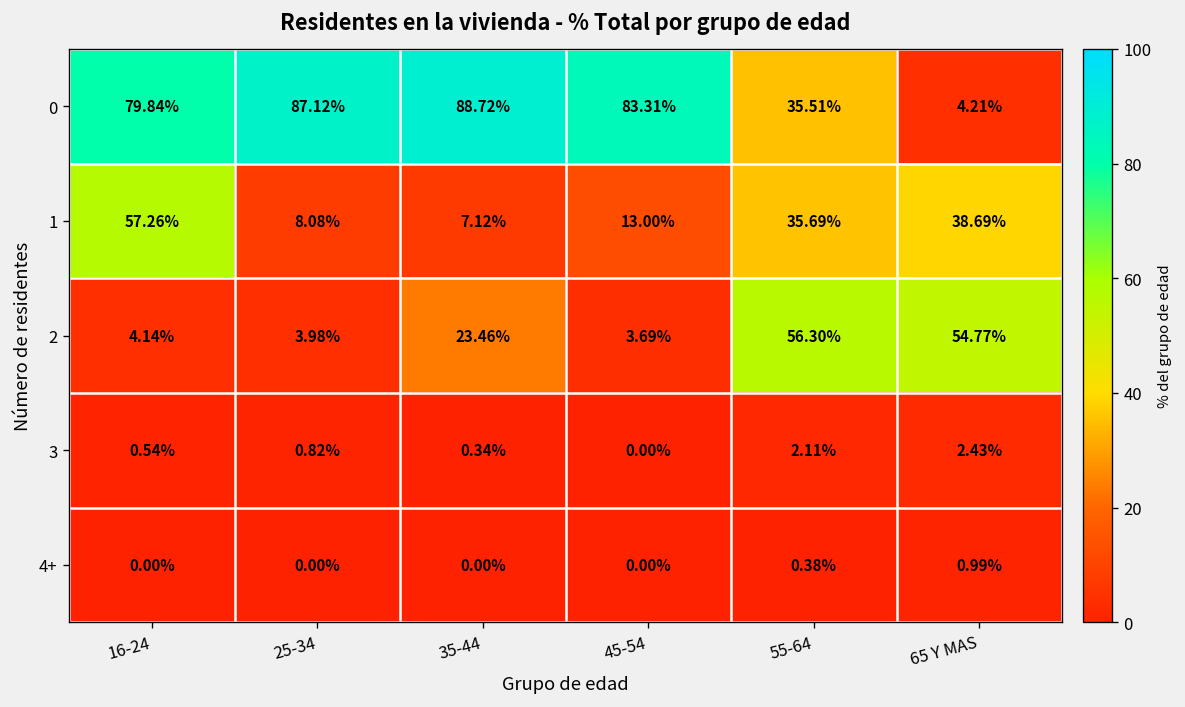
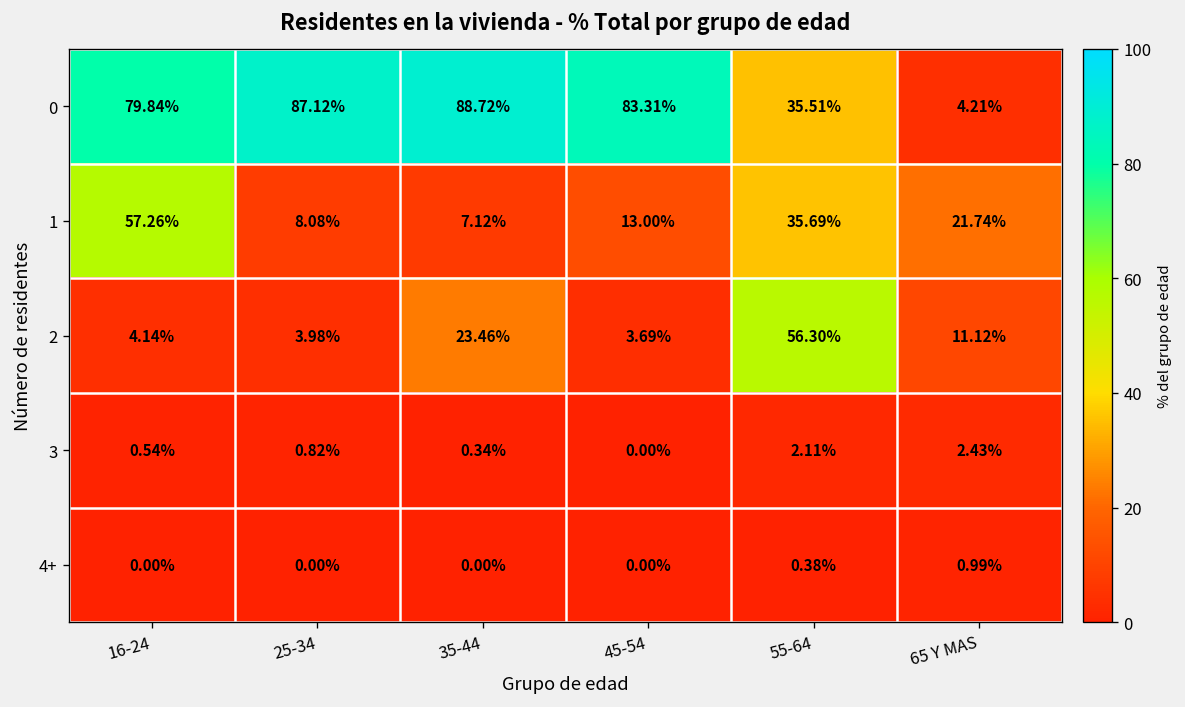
  {
    "0": {
      "16-24": "79.84%",
      "25-34": "87.12%",
      "35-44": "88.72%",
      "45-54": "83.31%",
      "55-64": "35.51%",
      "65 Y MAS": "4.21%"
    },
    "1": {
      "16-24": "57.26%",
      "25-34": "8.08%",
      "35-44": "7.12%",
      "45-54": "13.00%",
      "55-64": "35.69%",
-     "65 Y MAS": "38.69%"
+     "65 Y MAS": "21.74%"
    },
    "2": {
      "16-24": "4.14%",
      "25-34": "3.98%",
      "35-44": "23.46%",
      "45-54": "3.69%",
      "55-64": "56.30%",
-     "65 Y MAS": "54.77%"
+     "65 Y MAS": "11.12%"
    },
    "3": {
      "16-24": "0.54%",
      "25-34": "0.82%",
      "35-44": "0.34%",
      "45-54": "0.00%",
      "55-64": "2.11%",
      "65 Y MAS": "2.43%"
    },
    "4+": {
      "16-24": "0.00%",
      "25-34": "0.00%",
      "35-44": "0.00%",
      "45-54": "0.00%",
      "55-64": "0.38%",
      "65 Y MAS": "0.99%"
    }
  }
